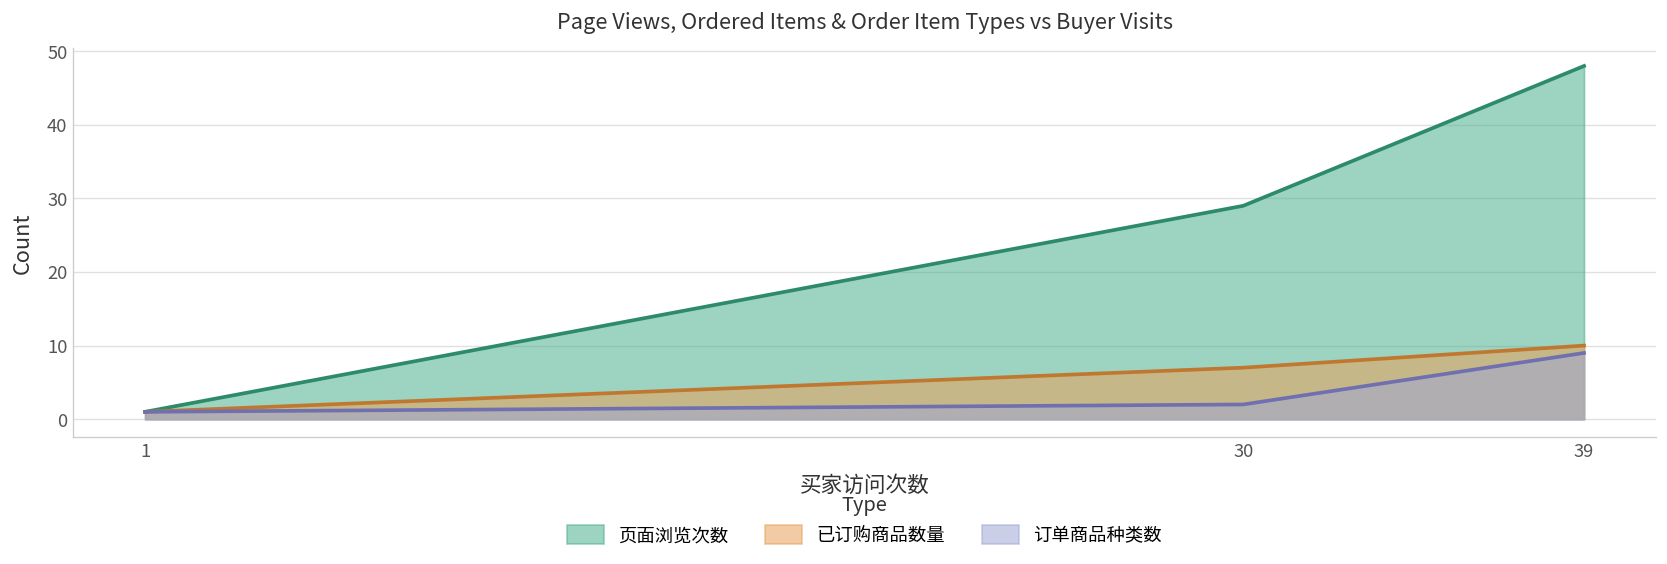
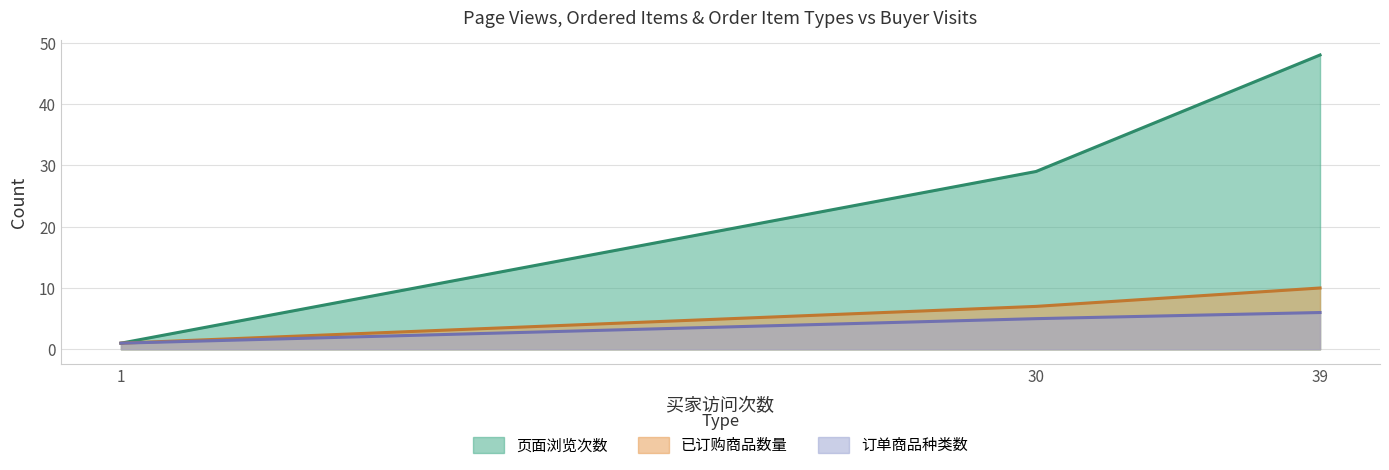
  {
    "页面浏览次数": {
      "30": 29,
      "39": 48
    },
    "已订购商品数量": {
      "30": 7,
      "39": 10
    },
    "订单商品种类数": {
-     "30": 2,
-     "39": 9
+     "30": 5,
+     "39": 6
    }
  }
